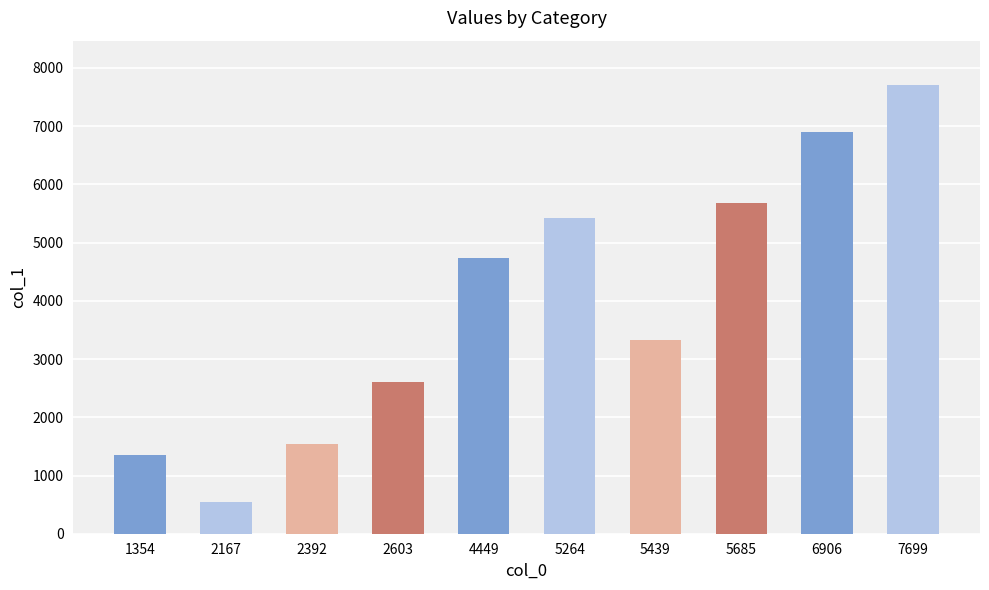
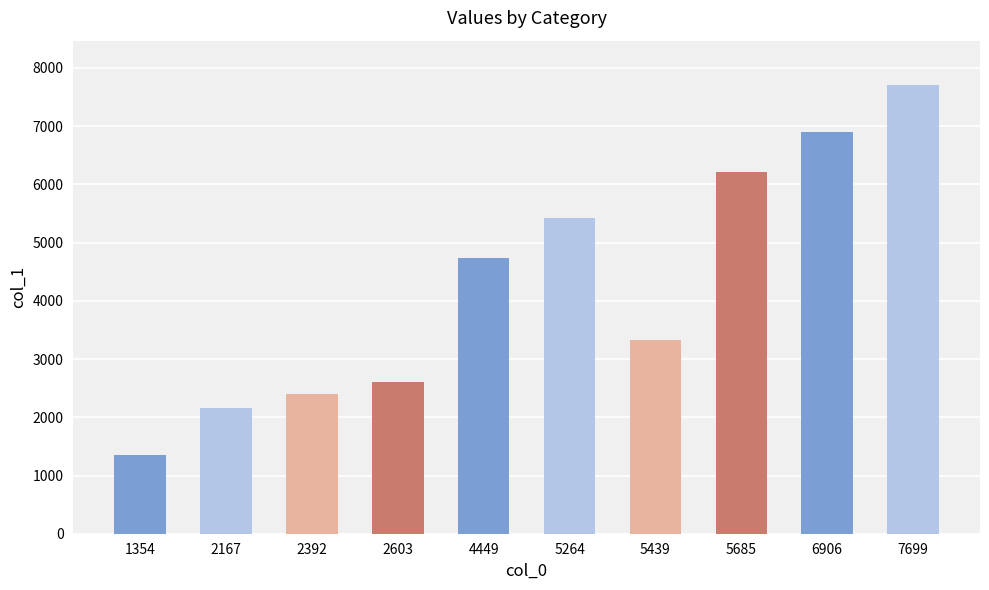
  {
    "1354": 1400,
-   "2167": 500,
-   "2392": 1500,
+   "2167": 2200,
+   "2392": 2400,
    "2603": 2600,
    "4449": 4700,
    "5264": 5400,
    "5439": 3300,
-   "5685": 5700,
+   "5685": 6200,
    "6906": 6900,
    "7699": 7700
  }
